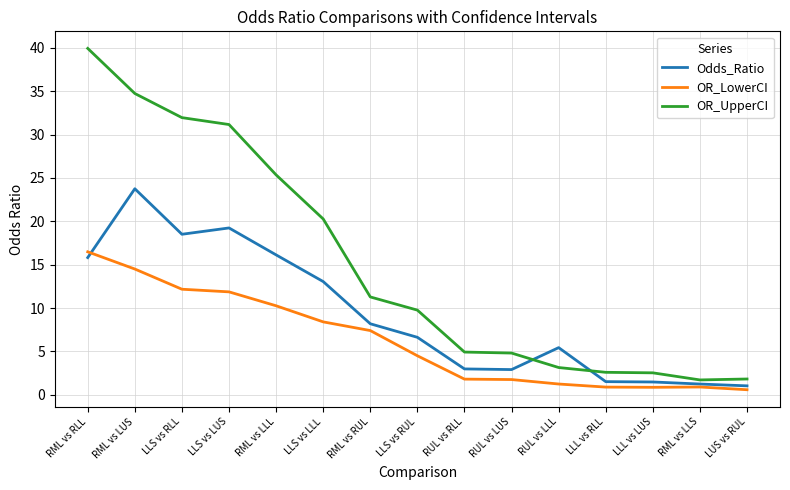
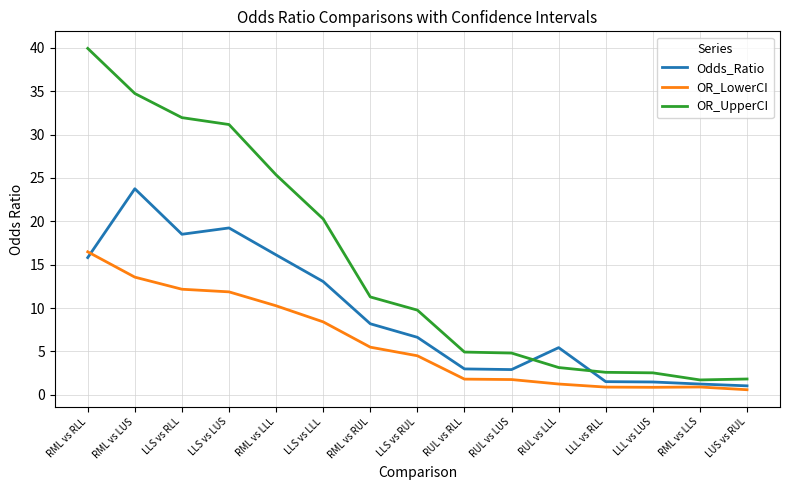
  {
    "Odds_Ratio": {
      "RML vs RLL": 16,
      "RML vs LUS": 24,
      "LLS vs RLL": 19,
      "LLS vs LUS": 19,
      "RML vs LLL": 16,
      "LLS vs LLL": 13,
      "RML vs RUL": 8,
      "LLS vs RUL": 7,
      "RUL vs RLL": 3,
      "RUL vs LUS": 3,
      "RUL vs LLL": 5,
      "LLL vs RLL": 2,
      "LLL vs LUS": 1,
      "RML vs LLS": 1,
      "LUS vs RUL": 1
    },
    "OR_LowerCI": {
      "RML vs RLL": 16,
-     "RML vs LUS": 14.5,
+     "RML vs LUS": 13.6,
      "LLS vs RLL": 12,
      "LLS vs LUS": 12,
      "RML vs LLL": 10,
      "LLS vs LLL": 8,
-     "RML vs RUL": 7,
+     "RML vs RUL": 5,
      "LLS vs RUL": 4,
      "RUL vs RLL": 2,
      "RUL vs LUS": 2,
      "RUL vs LLL": 1,
      "LLL vs RLL": 1,
      "LLL vs LUS": 1,
      "RML vs LLS": 1,
      "LUS vs RUL": 1
    },
    "OR_UpperCI": {
      "RML vs RLL": 40,
      "RML vs LUS": 35,
      "LLS vs RLL": 32,
      "LLS vs LUS": 31,
      "RML vs LLL": 25,
      "LLS vs LLL": 20,
      "RML vs RUL": 11,
      "LLS vs RUL": 10,
      "RUL vs RLL": 5,
      "RUL vs LUS": 5,
      "RUL vs LLL": 3,
      "LLL vs RLL": 3,
      "LLL vs LUS": 3,
      "RML vs LLS": 2,
      "LUS vs RUL": 2
    }
  }
